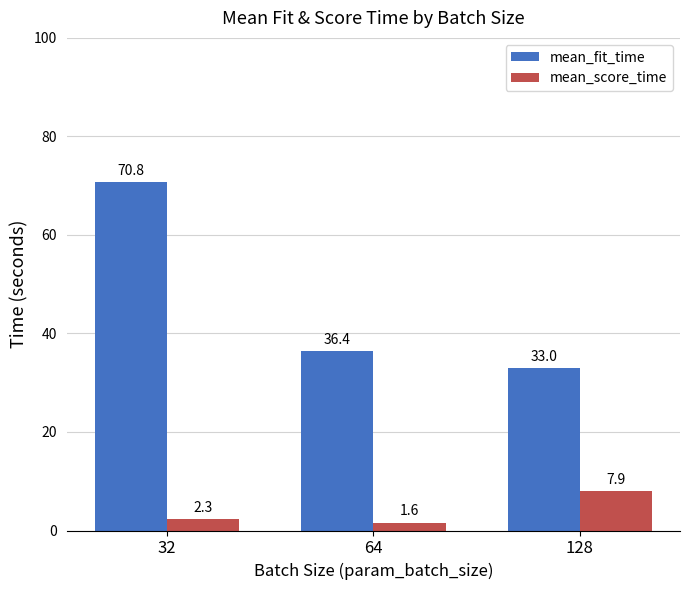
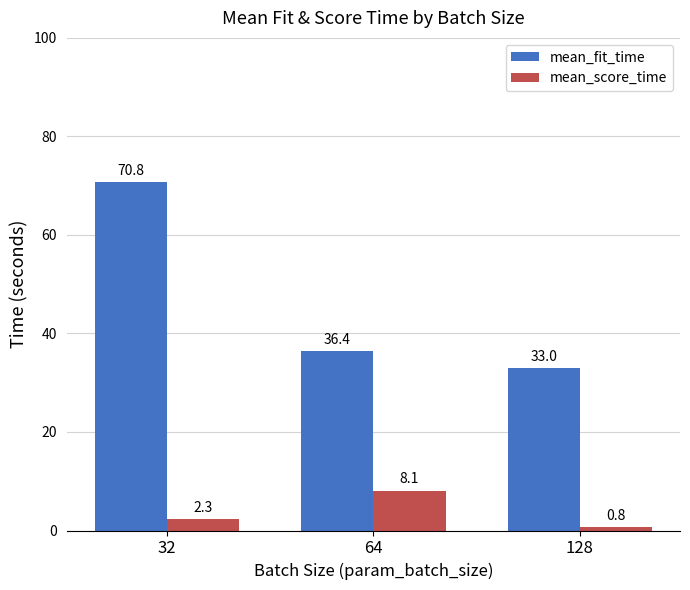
  {
    "mean_fit_time": {
      "32": 70.8,
      "64": 36.4,
      "128": 33.0
    },
    "mean_score_time": {
      "32": 2.3,
-     "64": 1.6,
-     "128": 7.9
+     "64": 8.1,
+     "128": 0.8
    }
  }
